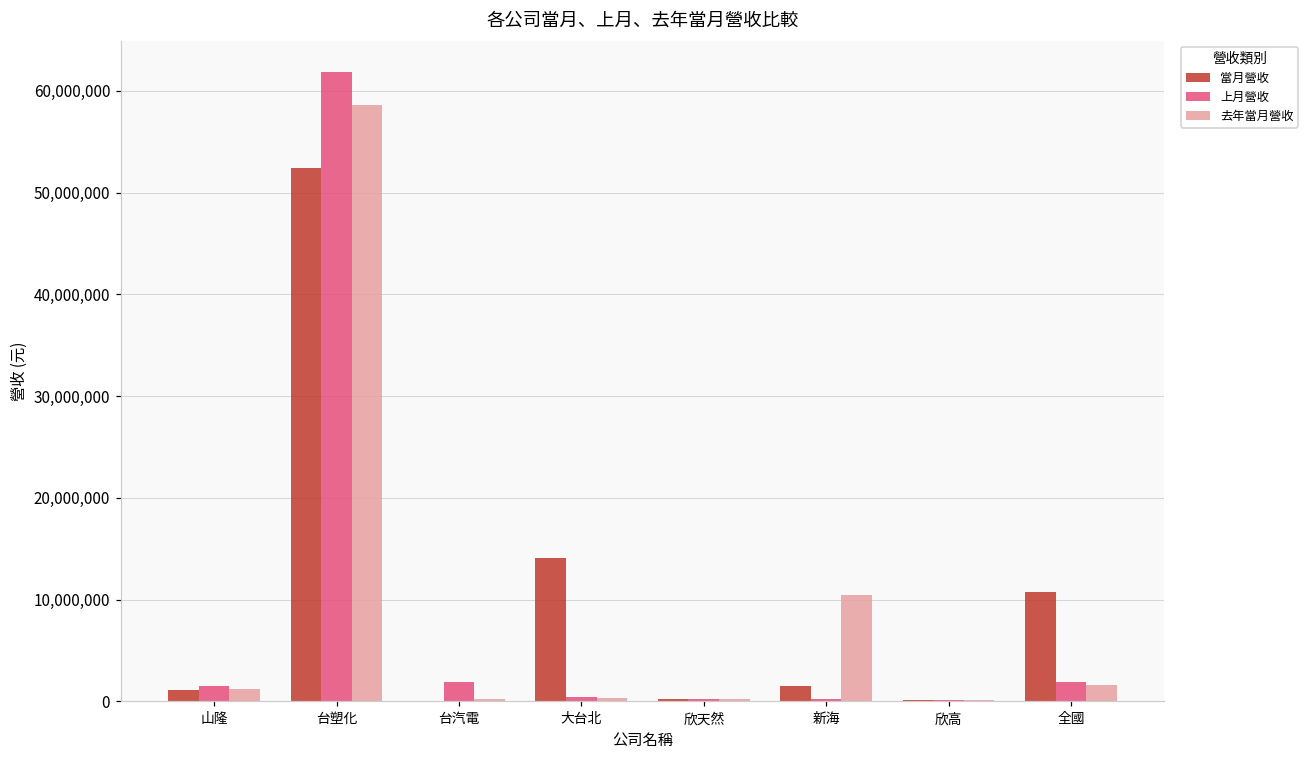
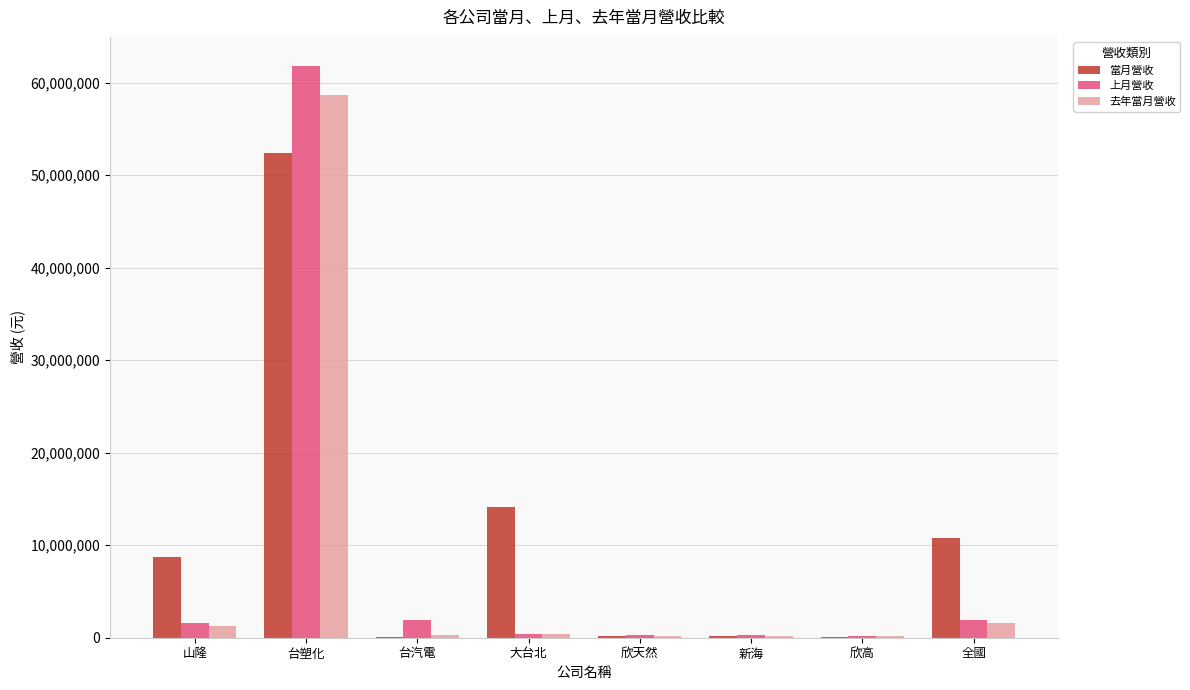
  {
    "當月營收": {
-     "山隆": "1,000,000",
+     "山隆": "9,000,000",
      "台塑化": "52,000,000",
      "大台北": "14,000,000",
-     "新海": "2,000,000",
+     "新海": "0",
      "全國": "11,000,000"
    },
    "上月營收": {
      "山隆": "2,000,000",
      "台塑化": "62,000,000",
      "台汽電": "2,000,000",
      "大台北": "0",
      "全國": "2,000,000"
    },
    "去年當月營收": {
      "山隆": "1,000,000",
      "台塑化": "59,000,000",
      "大台北": "0",
-     "新海": "10,000,000",
+     "新海": "0",
      "全國": "2,000,000"
    }
  }
